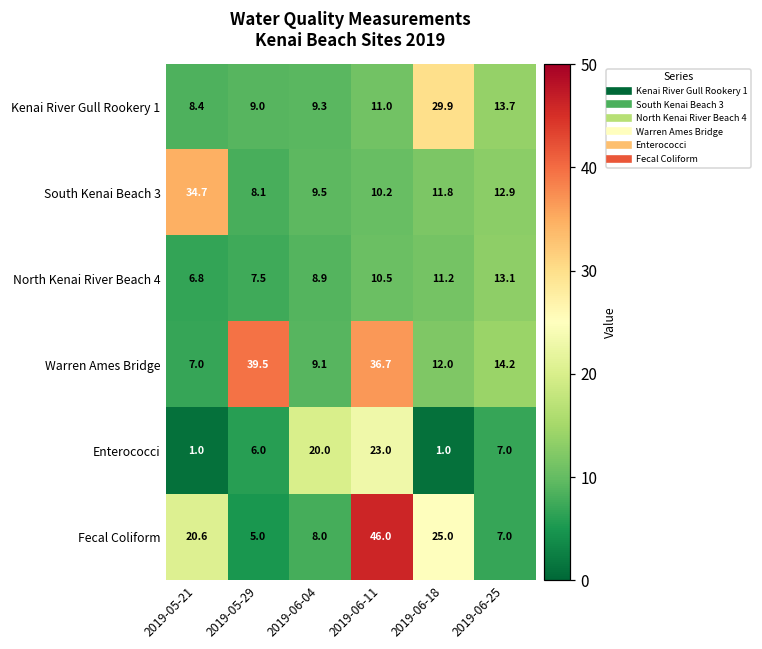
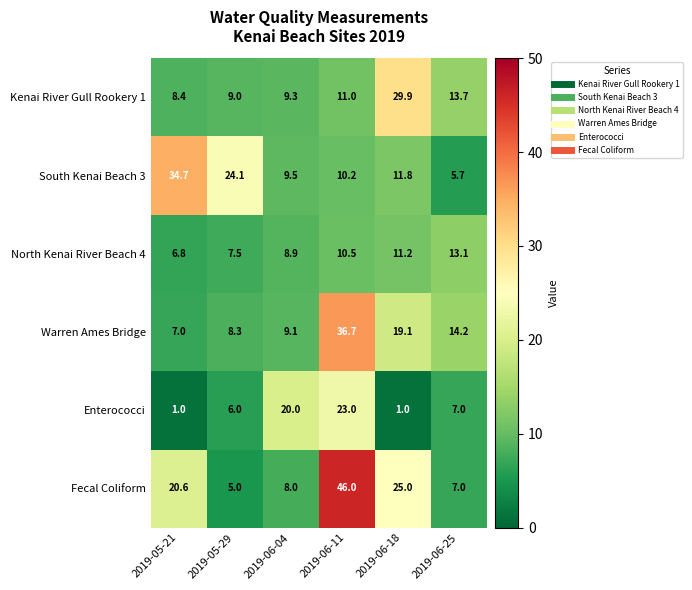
  {
    "Kenai River Gull Rookery 1": {
      "2019-05-21": 8.4,
      "2019-05-29": 9.0,
      "2019-06-04": 9.3,
      "2019-06-11": 11.0,
      "2019-06-18": 29.9,
      "2019-06-25": 13.7
    },
    "South Kenai Beach 3": {
      "2019-05-21": 34.7,
-     "2019-05-29": 8.1,
+     "2019-05-29": 24.1,
      "2019-06-04": 9.5,
      "2019-06-11": 10.2,
      "2019-06-18": 11.8,
-     "2019-06-25": 12.9
+     "2019-06-25": 5.7
    },
    "North Kenai River Beach 4": {
      "2019-05-21": 6.8,
      "2019-05-29": 7.5,
      "2019-06-04": 8.9,
      "2019-06-11": 10.5,
      "2019-06-18": 11.2,
      "2019-06-25": 13.1
    },
    "Warren Ames Bridge": {
      "2019-05-21": 7.0,
-     "2019-05-29": 39.5,
+     "2019-05-29": 8.3,
      "2019-06-04": 9.1,
      "2019-06-11": 36.7,
-     "2019-06-18": 12.0,
+     "2019-06-18": 19.1,
      "2019-06-25": 14.2
    },
    "Enterococci": {
      "2019-05-21": 1.0,
      "2019-05-29": 6.0,
      "2019-06-04": 20.0,
      "2019-06-11": 23.0,
      "2019-06-18": 1.0,
      "2019-06-25": 7.0
    },
    "Fecal Coliform": {
      "2019-05-21": 20.6,
      "2019-05-29": 5.0,
      "2019-06-04": 8.0,
      "2019-06-11": 46.0,
      "2019-06-18": 25.0,
      "2019-06-25": 7.0
    }
  }
